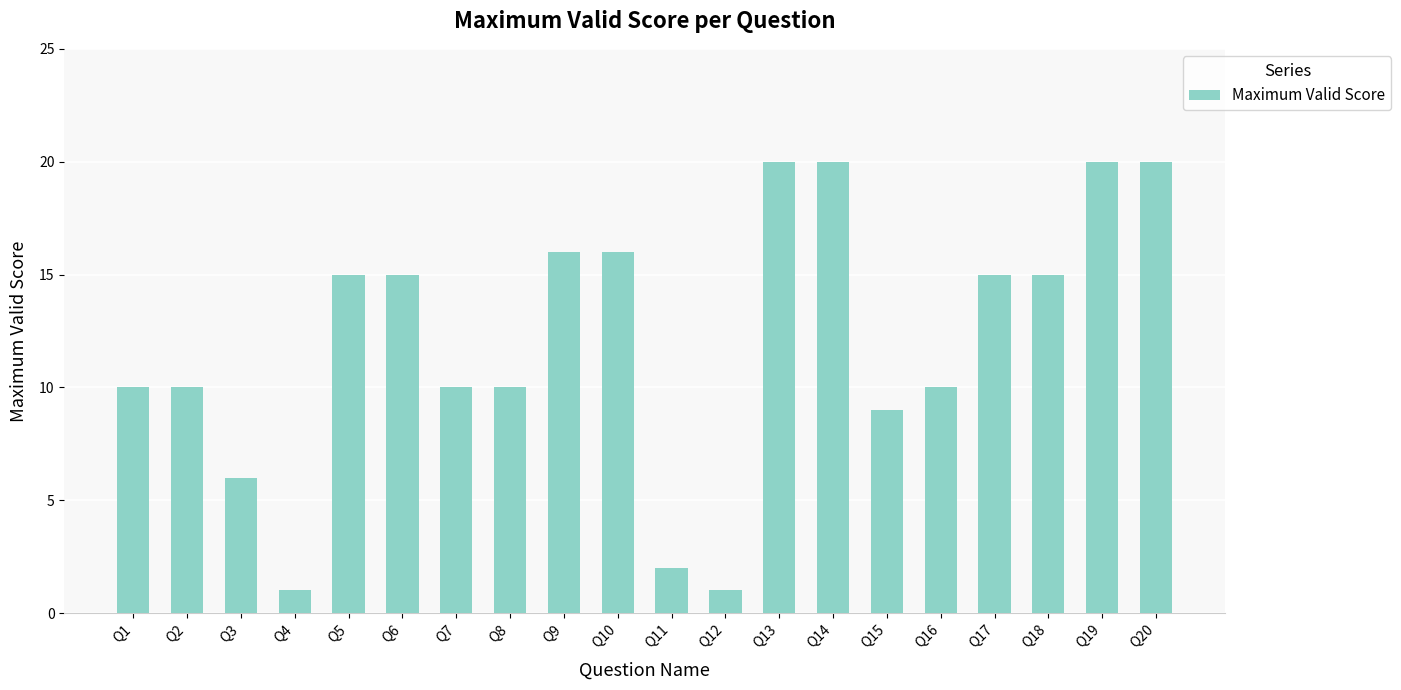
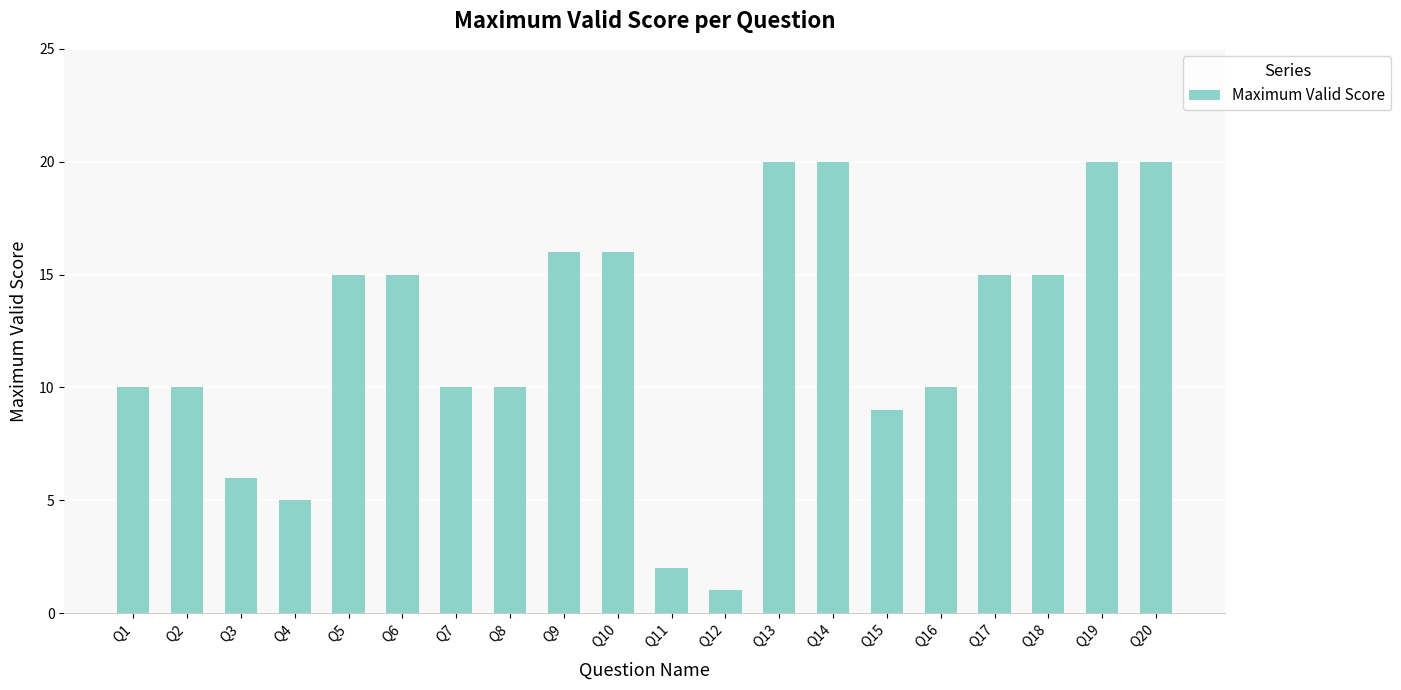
  {
    "Q1": 10,
    "Q2": 10,
    "Q3": 6,
-   "Q4": 1,
+   "Q4": 5,
    "Q5": 15,
    "Q6": 15,
    "Q7": 10,
    "Q8": 10,
    "Q9": 16,
    "Q10": 16,
    "Q11": 2,
    "Q12": 1,
    "Q13": 20,
    "Q14": 20,
    "Q15": 9,
    "Q16": 10,
    "Q17": 15,
    "Q18": 15,
    "Q19": 20,
    "Q20": 20
  }
